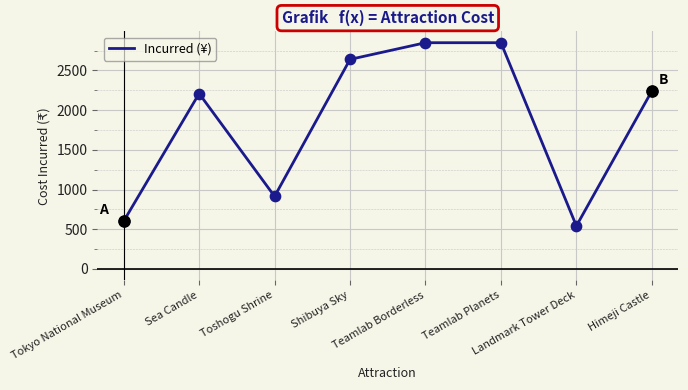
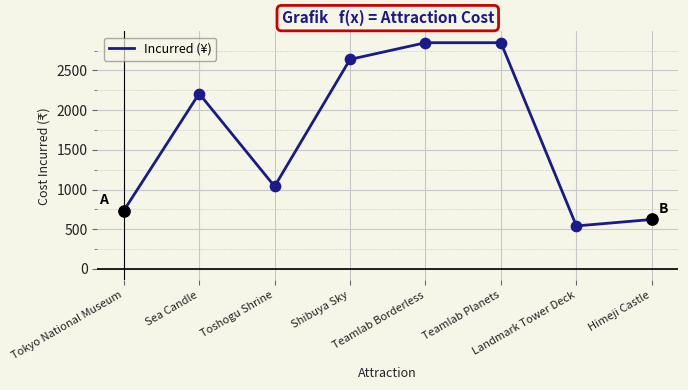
  {
    "Incurred (¥)": {
-     "Tokyo National Museum": 600,
+     "Tokyo National Museum": 700,
      "Sea Candle": 2200,
-     "Toshogu Shrine": 900,
+     "Toshogu Shrine": 1000,
      "Shibuya Sky": 2600,
      "Teamlab Borderless": 2800,
      "Teamlab Planets": 2800,
      "Landmark Tower Deck": 500,
-     "Himeji Castle": 2200
+     "Himeji Castle": 600
    }
  }
